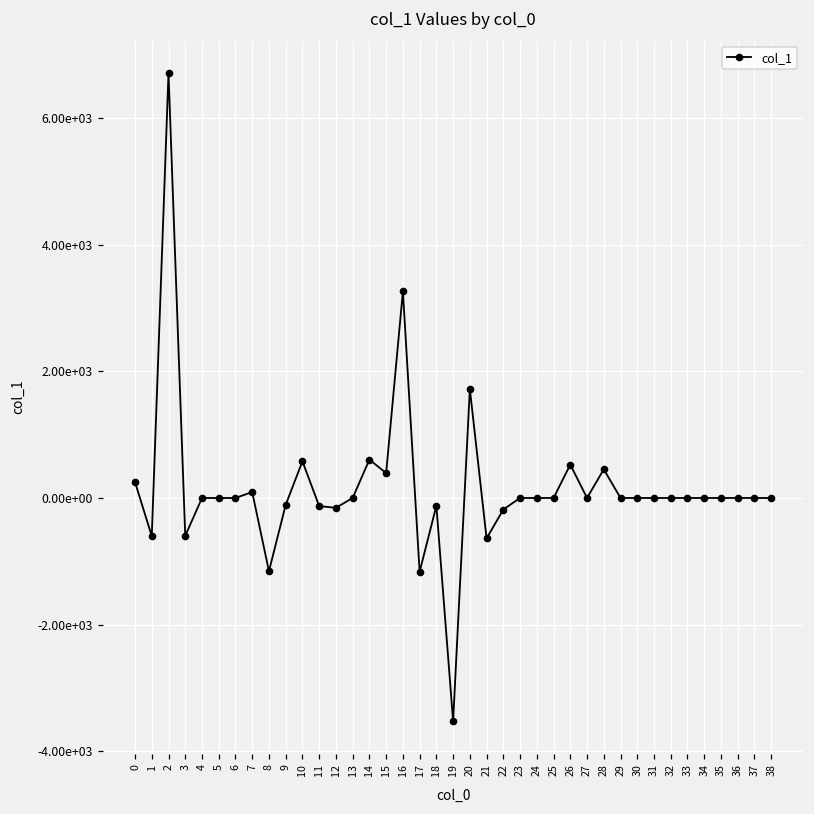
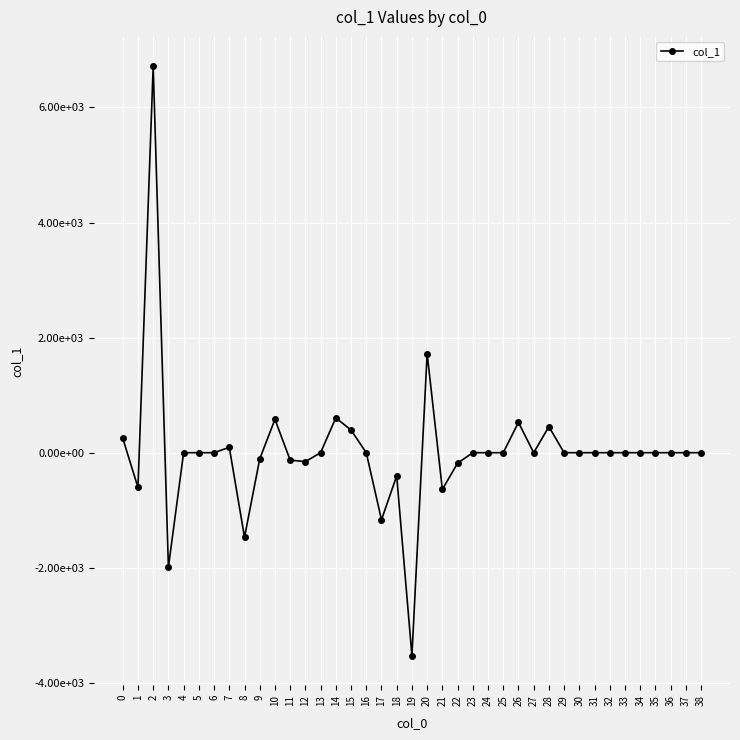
  {
    "0": 300,
    "1": -600,
    "2": 6700,
-   "3": -600,
+   "3": -2000,
    "4": 0,
    "5": 0,
    "6": 0,
    "7": 100,
-   "8": -1200,
+   "8": -1500,
    "9": -100,
    "10": 600,
    "11": -100,
    "12": -200,
    "13": 0,
    "14": 600,
    "15": 400,
-   "16": 3300,
+   "16": 0,
    "17": -1200,
-   "18": -100,
+   "18": -400,
    "19": -3500,
    "20": 1700,
    "21": -600,
    "22": -200,
    "23": 0,
    "24": 0,
    "25": 0,
    "26": 500,
    "27": 0,
    "28": 500,
    "29": 0,
    "30": 0,
    "31": 0,
    "32": 0,
    "33": 0,
    "34": 0,
    "35": 0,
    "36": 0,
    "37": 0,
    "38": 0
  }
